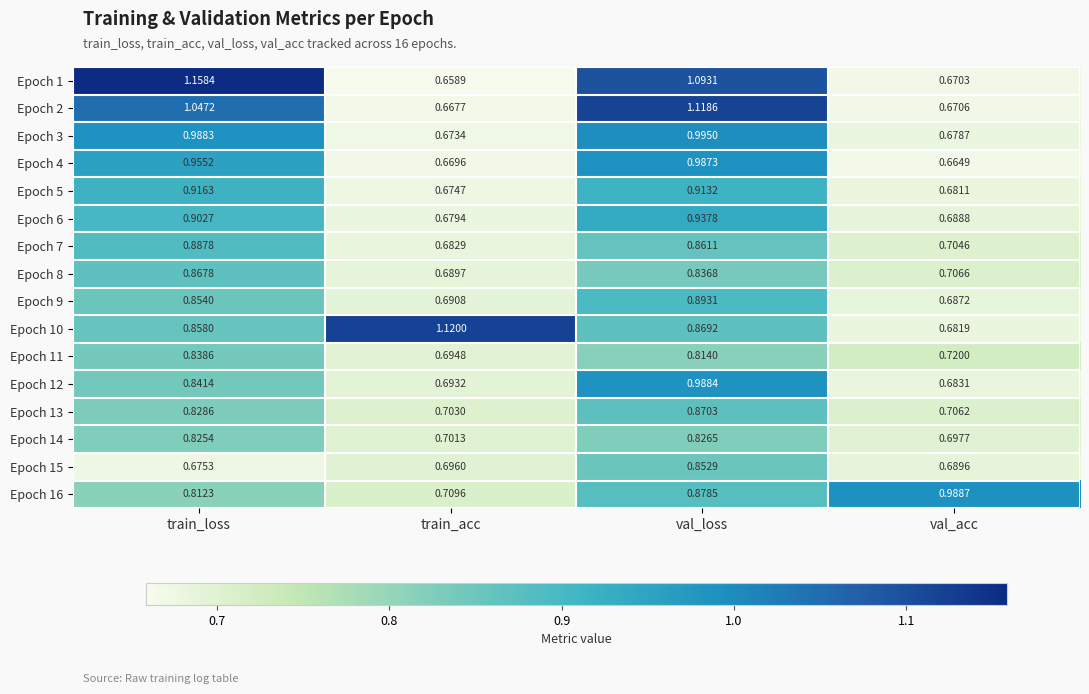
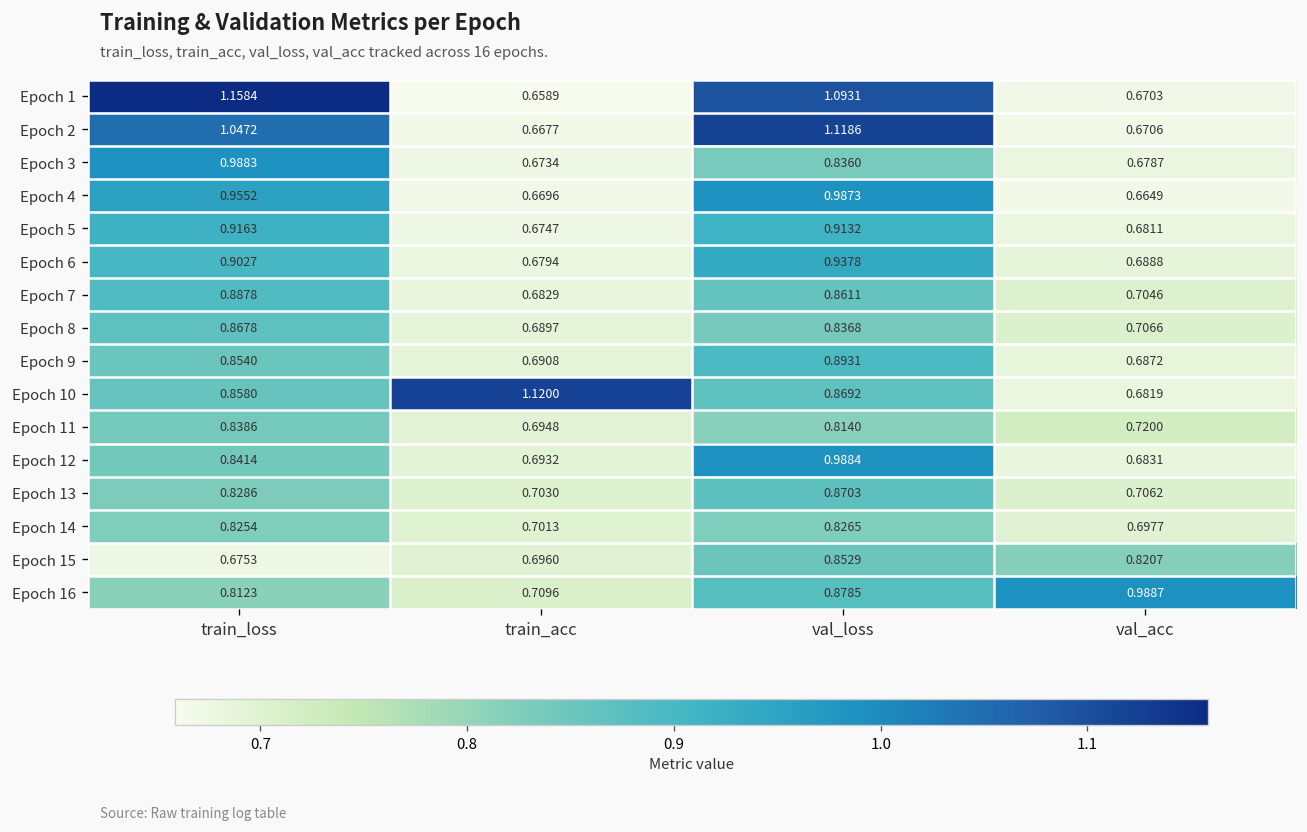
  {
    "Epoch 1": {
      "train_loss": 1.1584,
      "train_acc": 0.6589,
      "val_loss": 1.0931,
      "val_acc": 0.6703
    },
    "Epoch 2": {
      "train_loss": 1.0472,
      "train_acc": 0.6677,
      "val_loss": 1.1186,
      "val_acc": 0.6706
    },
    "Epoch 3": {
      "train_loss": 0.9883,
      "train_acc": 0.6734,
-     "val_loss": 0.9950,
+     "val_loss": 0.8360,
      "val_acc": 0.6787
    },
    "Epoch 4": {
      "train_loss": 0.9552,
      "train_acc": 0.6696,
      "val_loss": 0.9873,
      "val_acc": 0.6649
    },
    "Epoch 5": {
      "train_loss": 0.9163,
      "train_acc": 0.6747,
      "val_loss": 0.9132,
      "val_acc": 0.6811
    },
    "Epoch 6": {
      "train_loss": 0.9027,
      "train_acc": 0.6794,
      "val_loss": 0.9378,
      "val_acc": 0.6888
    },
    "Epoch 7": {
      "train_loss": 0.8878,
      "train_acc": 0.6829,
      "val_loss": 0.8611,
      "val_acc": 0.7046
    },
    "Epoch 8": {
      "train_loss": 0.8678,
      "train_acc": 0.6897,
      "val_loss": 0.8368,
      "val_acc": 0.7066
    },
    "Epoch 9": {
      "train_loss": 0.8540,
      "train_acc": 0.6908,
      "val_loss": 0.8931,
      "val_acc": 0.6872
    },
    "Epoch 10": {
      "train_loss": 0.8580,
      "train_acc": 1.1200,
      "val_loss": 0.8692,
      "val_acc": 0.6819
    },
    "Epoch 11": {
      "train_loss": 0.8386,
      "train_acc": 0.6948,
      "val_loss": 0.8140,
      "val_acc": 0.7200
    },
    "Epoch 12": {
      "train_loss": 0.8414,
      "train_acc": 0.6932,
      "val_loss": 0.9884,
      "val_acc": 0.6831
    },
    "Epoch 13": {
      "train_loss": 0.8286,
      "train_acc": 0.7030,
      "val_loss": 0.8703,
      "val_acc": 0.7062
    },
    "Epoch 14": {
      "train_loss": 0.8254,
      "train_acc": 0.7013,
      "val_loss": 0.8265,
      "val_acc": 0.6977
    },
    "Epoch 15": {
      "train_loss": 0.6753,
      "train_acc": 0.6960,
      "val_loss": 0.8529,
-     "val_acc": 0.6896
+     "val_acc": 0.8207
    },
    "Epoch 16": {
      "train_loss": 0.8123,
      "train_acc": 0.7096,
      "val_loss": 0.8785,
      "val_acc": 0.9887
    }
  }
